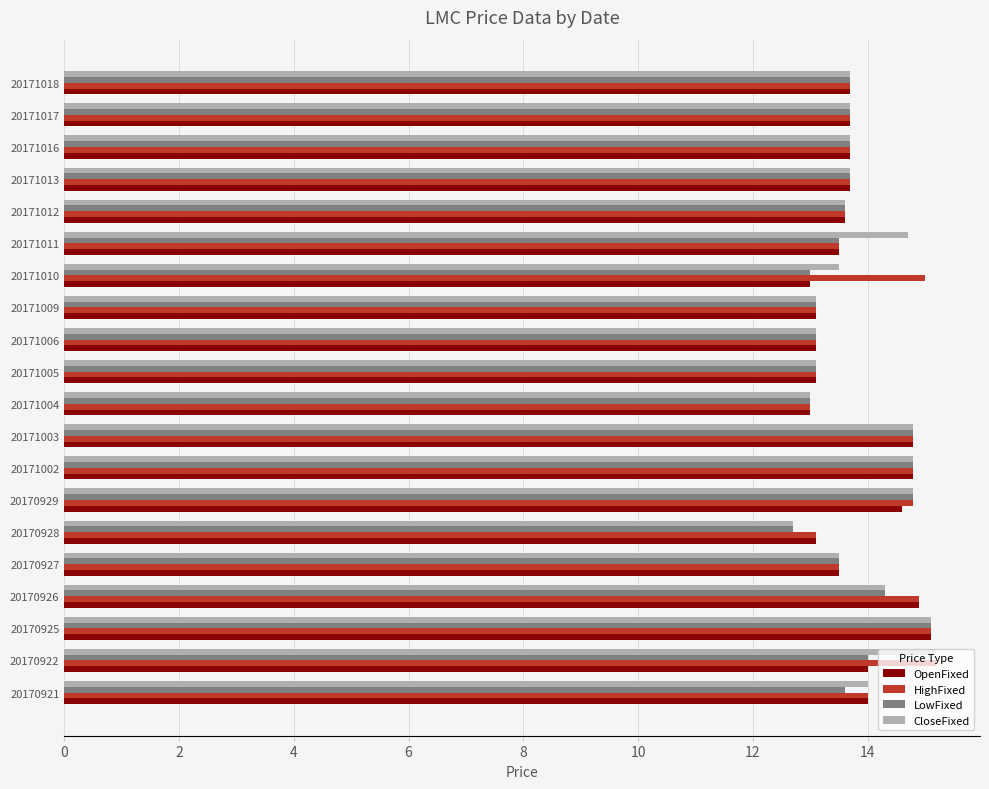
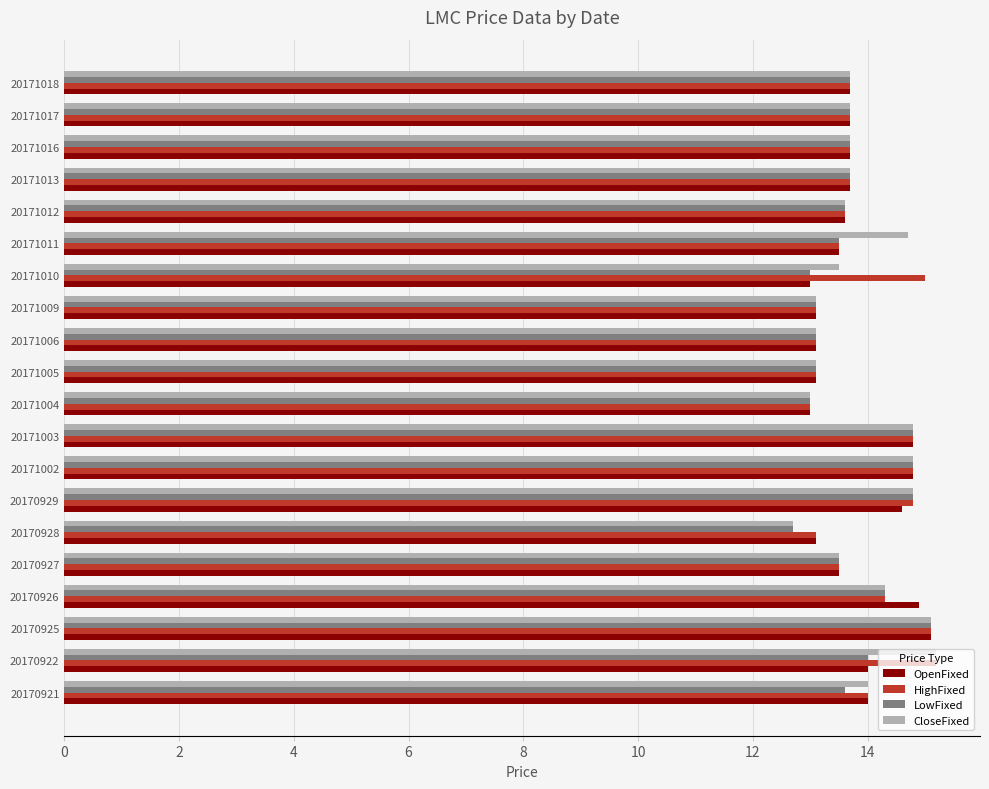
  {
    "OpenFixed": {
      "20171018": 13.7,
      "20171017": 13.7,
      "20171016": 13.7,
      "20171013": 13.7,
      "20171012": 13.6,
      "20171011": 13.5,
      "20171010": 13.0,
      "20171009": 13.1,
      "20171006": 13.1,
      "20171005": 13.1,
      "20171004": 13.0,
      "20171003": 14.8,
      "20171002": 14.8,
      "20170929": 14.6,
      "20170928": 13.1,
      "20170927": 13.5,
      "20170926": 14.9,
      "20170925": 15.1,
      "20170922": 14.0,
      "20170921": 14.0
    },
    "HighFixed": {
      "20171018": 13.7,
      "20171017": 13.7,
      "20171016": 13.7,
      "20171013": 13.7,
      "20171012": 13.6,
      "20171011": 13.5,
      "20171010": 15.0,
      "20171009": 13.1,
      "20171006": 13.1,
      "20171005": 13.1,
      "20171004": 13.0,
      "20171003": 14.8,
      "20171002": 14.8,
      "20170929": 14.8,
      "20170928": 13.1,
      "20170927": 13.5,
-     "20170926": 14.9,
+     "20170926": 14.3,
      "20170925": 15.1,
      "20170921": 14.0
    },
    "LowFixed": {
      "20171018": 13.7,
      "20171017": 13.7,
      "20171016": 13.7,
      "20171013": 13.7,
      "20171012": 13.6,
      "20171011": 13.5,
      "20171010": 13.0,
      "20171009": 13.1,
      "20171006": 13.1,
      "20171005": 13.1,
      "20171004": 13.0,
      "20171003": 14.8,
      "20171002": 14.8,
      "20170929": 14.8,
      "20170928": 12.7,
      "20170927": 13.5,
      "20170926": 14.3,
      "20170925": 15.1,
      "20170922": 14.0,
      "20170921": 13.6
    },
    "CloseFixed": {
      "20171018": 13.7,
      "20171017": 13.7,
      "20171016": 13.7,
      "20171013": 13.7,
      "20171012": 13.6,
      "20171011": 14.7,
      "20171010": 13.5,
      "20171009": 13.1,
      "20171006": 13.1,
      "20171005": 13.1,
      "20171004": 13.0,
      "20171003": 14.8,
      "20171002": 14.8,
      "20170929": 14.8,
      "20170928": 12.7,
      "20170927": 13.5,
      "20170926": 14.3,
      "20170925": 15.1,
      "20170921": 14.0
    }
  }
